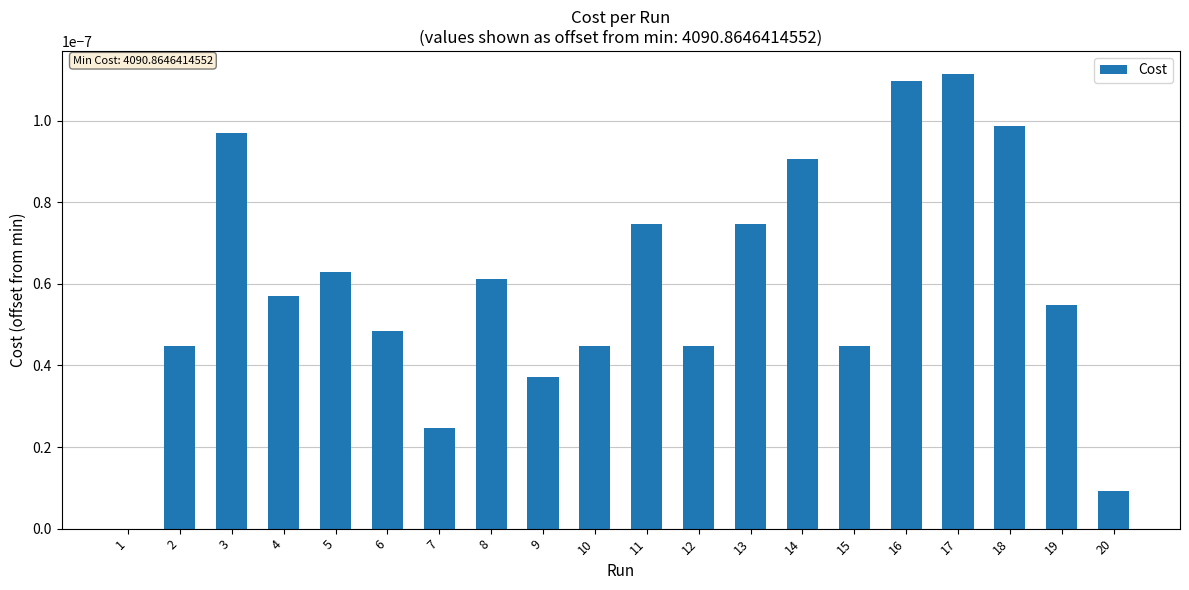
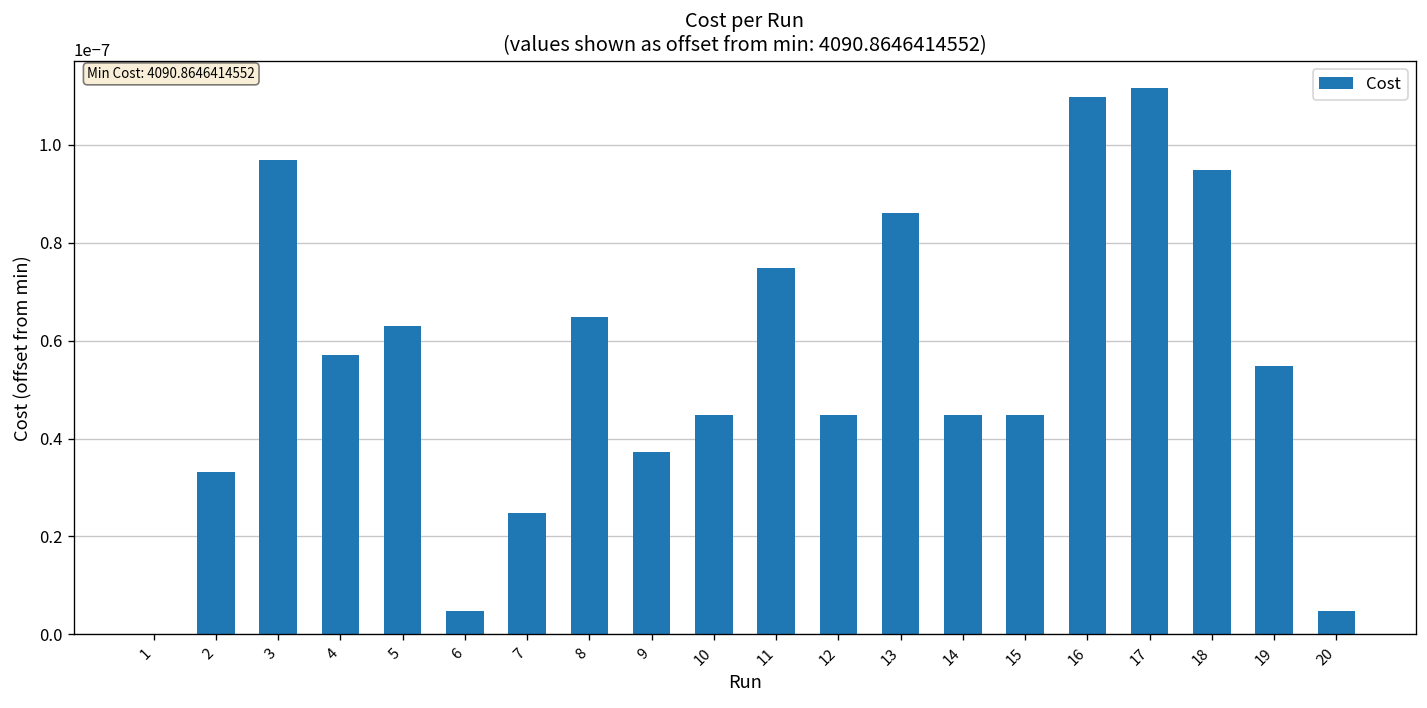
  {
    "1": 0.000000000,
-   "2": 0.000000045,
+   "2": 0.000000033,
    "3": 0.000000097,
    "4": 0.000000057,
    "5": 0.000000063,
-   "6": 0.000000048,
+   "6": 0.000000005,
    "7": 0.000000025,
-   "8": 0.000000061,
+   "8": 0.000000065,
    "9": 0.000000037,
    "10": 0.000000045,
    "11": 0.000000075,
    "12": 0.000000045,
-   "13": 0.000000075,
-   "14": 0.000000091,
+   "13": 0.000000086,
+   "14": 0.000000045,
    "15": 0.000000045,
    "16": 0.000000110,
    "17": 0.000000112,
-   "18": 0.000000099,
+   "18": 0.000000095,
    "19": 0.000000055,
-   "20": 0.000000009
+   "20": 0.000000005
  }
